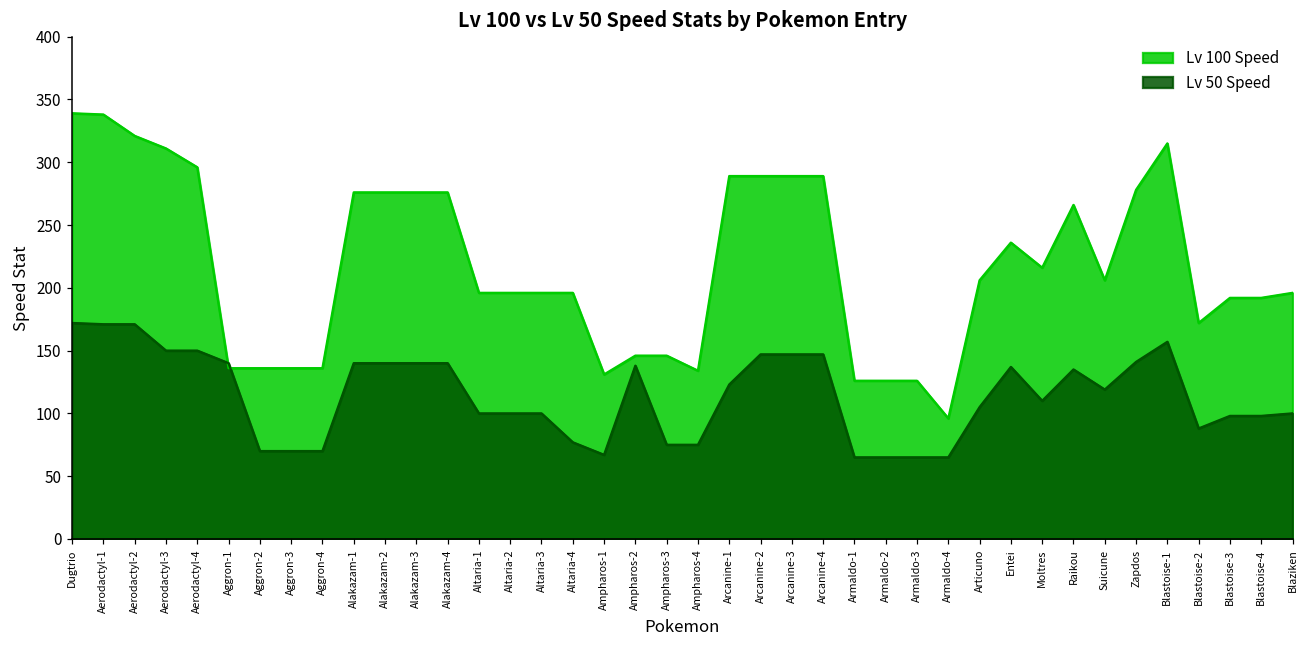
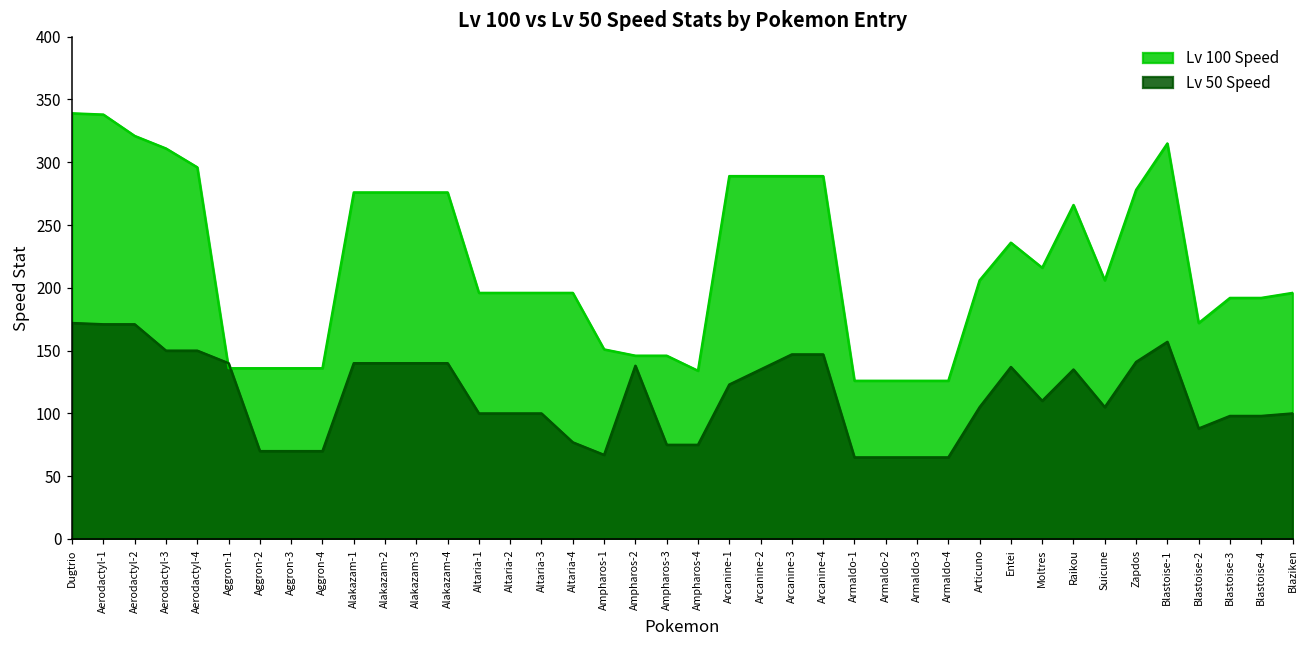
  {
    "Lv 100 Speed": {
      "Dugtrio": 339,
      "Aerodactyl-1": 338,
      "Aerodactyl-2": 321,
      "Aerodactyl-3": 311,
      "Aerodactyl-4": 296,
      "Aggron-1": 136,
      "Aggron-2": 136,
      "Aggron-3": 136,
      "Aggron-4": 136,
      "Alakazam-1": 276,
      "Alakazam-2": 276,
      "Alakazam-3": 276,
      "Alakazam-4": 276,
      "Altaria-1": 196,
      "Altaria-2": 196,
      "Altaria-3": 196,
      "Altaria-4": 196,
-     "Ampharos-1": 131,
+     "Ampharos-1": 151,
      "Ampharos-2": 146,
      "Ampharos-3": 146,
      "Ampharos-4": 134,
      "Arcanine-1": 289,
      "Arcanine-2": 289,
      "Arcanine-3": 289,
      "Arcanine-4": 289,
      "Armaldo-1": 126,
      "Armaldo-2": 126,
      "Armaldo-3": 126,
-     "Armaldo-4": 96,
+     "Armaldo-4": 126,
      "Articuno": 206,
      "Entei": 236,
      "Moltres": 216,
      "Raikou": 266,
      "Suicune": 206,
      "Zapdos": 278,
      "Blastoise-1": 315,
      "Blastoise-2": 172,
      "Blastoise-3": 192,
      "Blastoise-4": 192,
      "Blaziken": 196
    },
    "Lv 50 Speed": {
      "Dugtrio": 172,
      "Aerodactyl-1": 171,
      "Aerodactyl-2": 171,
      "Aerodactyl-3": 150,
      "Aerodactyl-4": 150,
      "Aggron-1": 140,
      "Aggron-2": 70,
      "Aggron-3": 70,
      "Aggron-4": 70,
      "Alakazam-1": 140,
      "Alakazam-2": 140,
      "Alakazam-3": 140,
      "Alakazam-4": 140,
      "Altaria-1": 100,
      "Altaria-2": 100,
      "Altaria-3": 100,
      "Altaria-4": 77,
      "Ampharos-1": 67,
      "Ampharos-2": 138,
      "Ampharos-3": 75,
      "Ampharos-4": 75,
      "Arcanine-1": 123,
-     "Arcanine-2": 147,
+     "Arcanine-2": 135,
      "Arcanine-3": 147,
      "Arcanine-4": 147,
      "Armaldo-1": 65,
      "Armaldo-2": 65,
      "Armaldo-3": 65,
      "Armaldo-4": 65,
      "Articuno": 105,
      "Entei": 137,
      "Moltres": 110,
      "Raikou": 135,
-     "Suicune": 119,
+     "Suicune": 105,
      "Zapdos": 141,
      "Blastoise-1": 157,
      "Blastoise-2": 88,
      "Blastoise-3": 98,
      "Blastoise-4": 98,
      "Blaziken": 100
    }
  }
